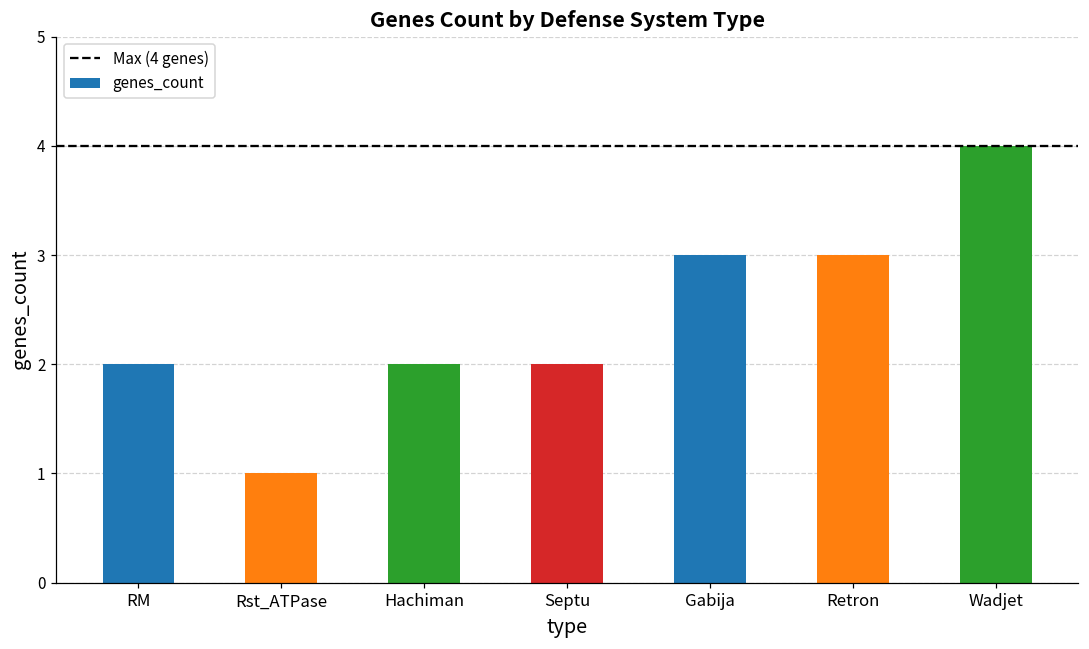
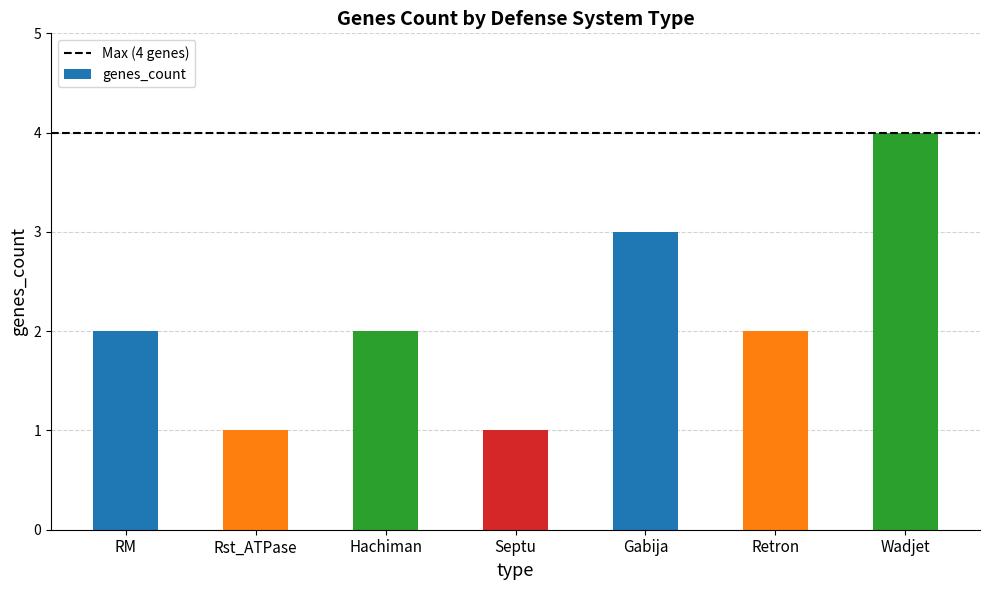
  {
    "RM": 2,
    "Rst_ATPase": 1,
    "Hachiman": 2,
-   "Septu": 2,
+   "Septu": 1,
    "Gabija": 3,
-   "Retron": 3,
+   "Retron": 2,
    "Wadjet": 4
  }
